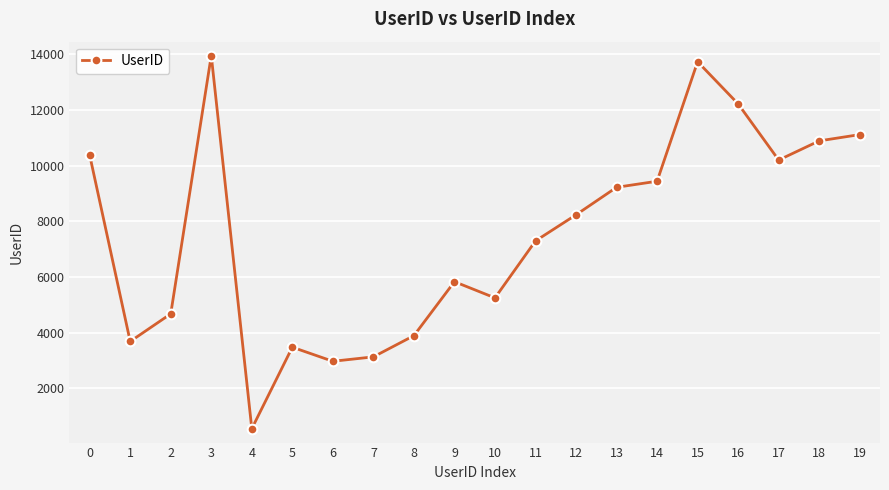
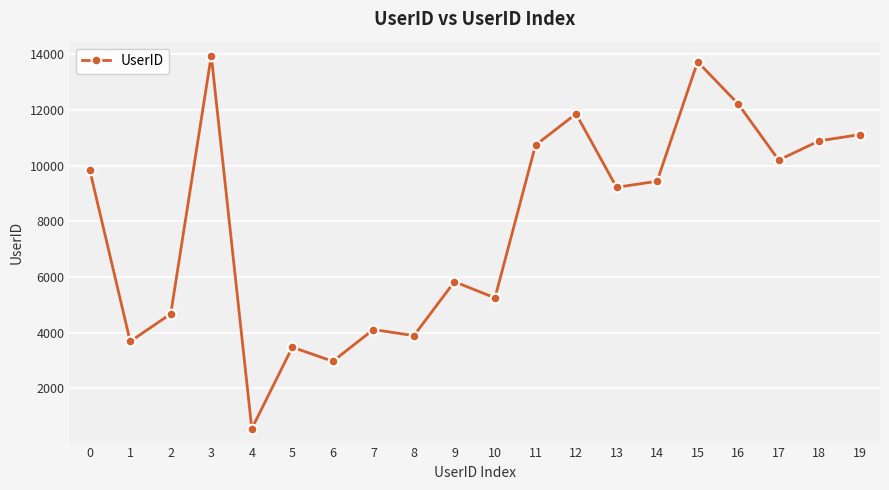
  {
-   "0": 10400,
+   "0": 9900,
    "1": 3700,
    "2": 4700,
    "3": 14000,
    "4": 500,
    "5": 3500,
    "6": 3000,
-   "7": 3100,
+   "7": 4100,
    "8": 3900,
    "9": 5800,
    "10": 5300,
-   "11": 7300,
-   "12": 8200,
+   "11": 10700,
+   "12": 11900,
    "13": 9200,
    "14": 9400,
    "15": 13700,
    "16": 12200,
    "17": 10200,
    "18": 10900,
    "19": 11100
  }
